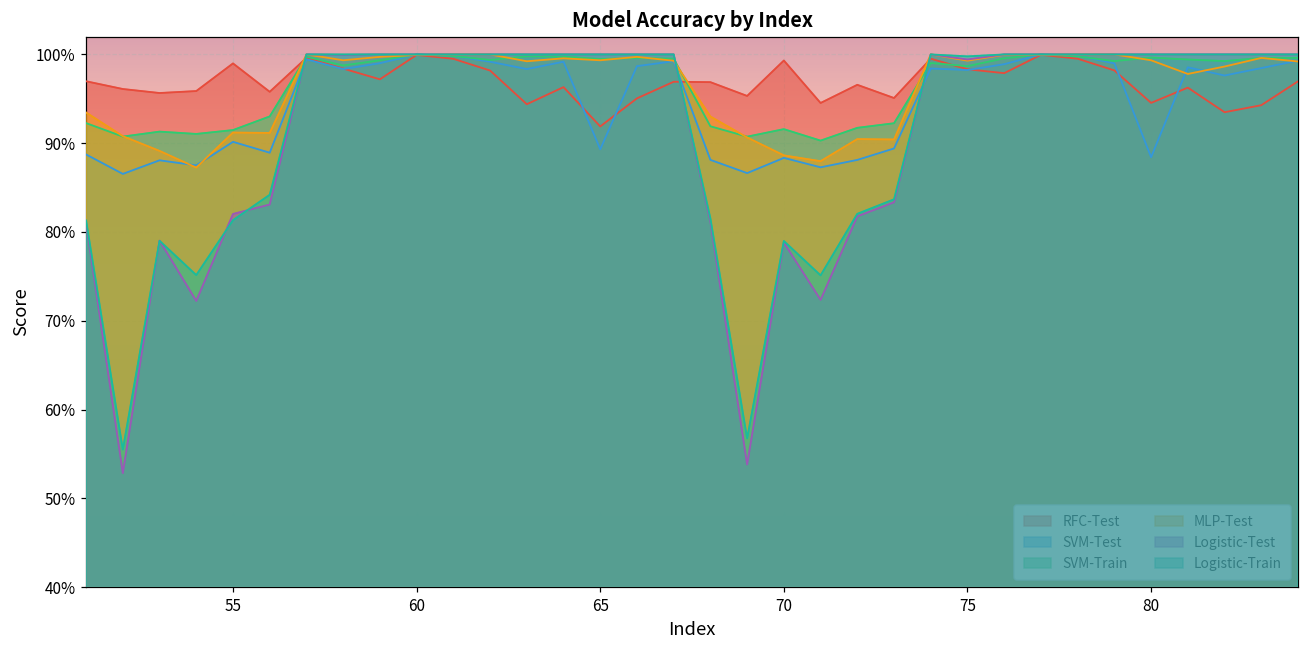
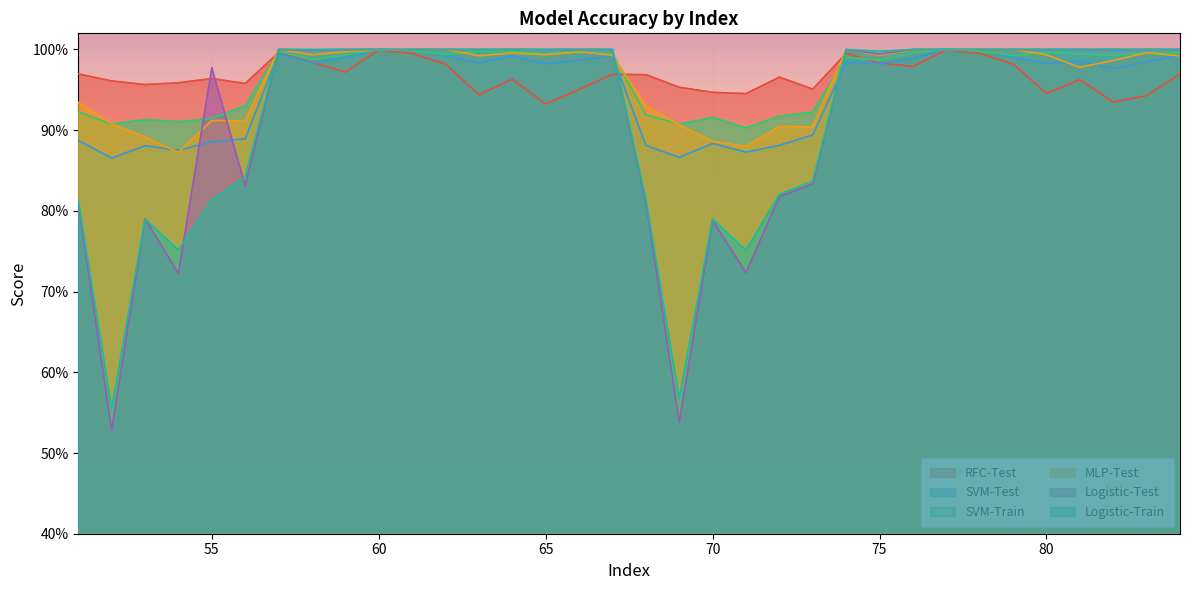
  {
    "RFC-Test": {
-     "55": "99%",
-     "65": "92%",
-     "70": "99%",
+     "55": "96%",
+     "65": "93%",
+     "70": "95%",
      "80": "95%"
    },
    "SVM-Test": {
-     "55": "90%",
-     "65": "89%",
-     "80": "88%"
+     "55": "89%",
+     "65": "98%",
+     "80": "98%"
    },
    "Logistic-Test": {
-     "55": "82%"
+     "55": "98%"
    }
  }
